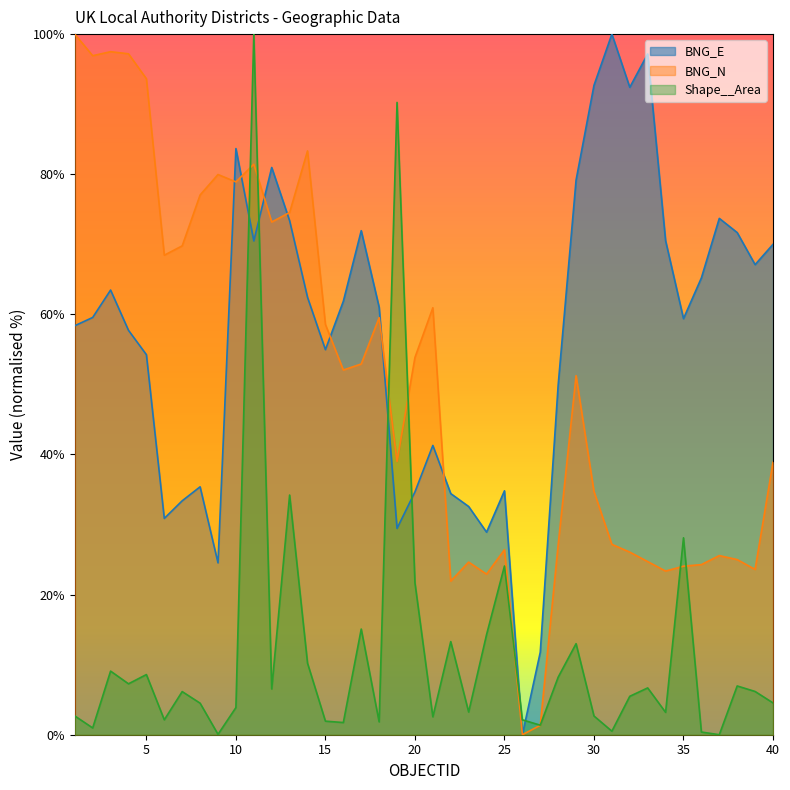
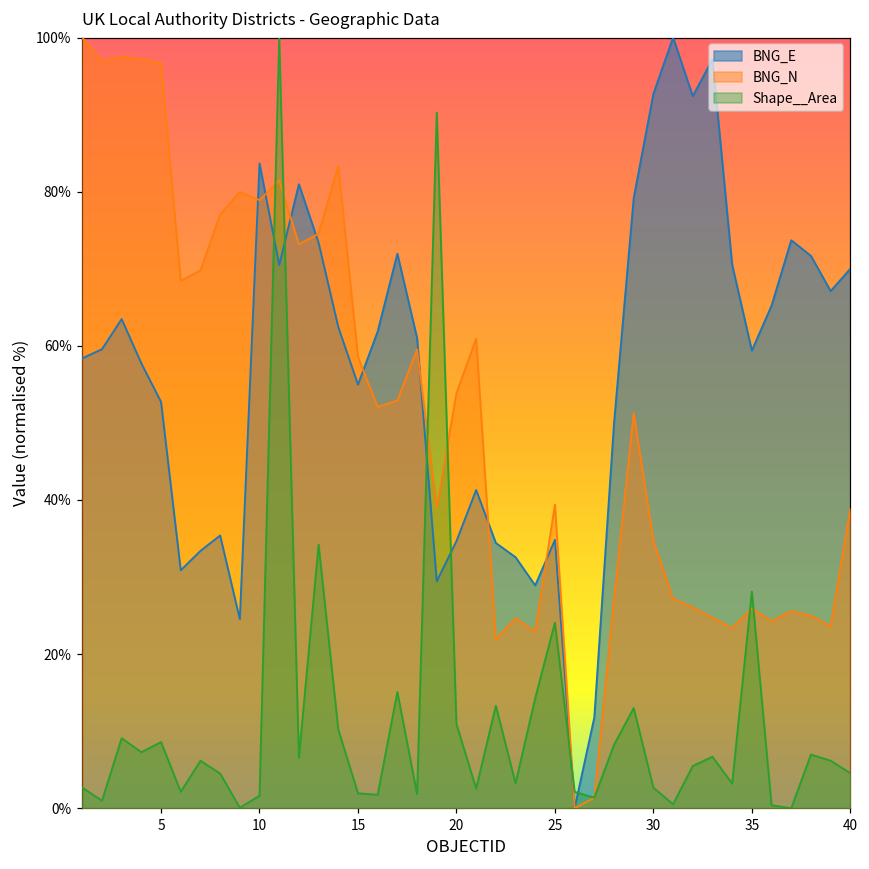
  {
    "BNG_E": {
-     "5": "54%",
+     "5": "53%",
      "10": "84%",
      "15": "55%",
      "20": "35%",
      "25": "35%",
      "30": "93%",
      "35": "59%",
      "40": "70%"
    },
    "BNG_N": {
-     "5": "94%",
+     "5": "97%",
      "10": "79%",
      "15": "59%",
      "20": "54%",
-     "25": "26%",
+     "25": "39%",
      "30": "35%",
-     "35": "24%",
+     "35": "26%",
      "40": "39%"
    },
    "Shape__Area": {
      "5": "9%",
-     "10": "4%",
+     "10": "2%",
      "15": "2%",
-     "20": "22%",
+     "20": "11%",
      "25": "24%",
      "30": "3%",
      "35": "28%",
      "40": "5%"
    }
  }
